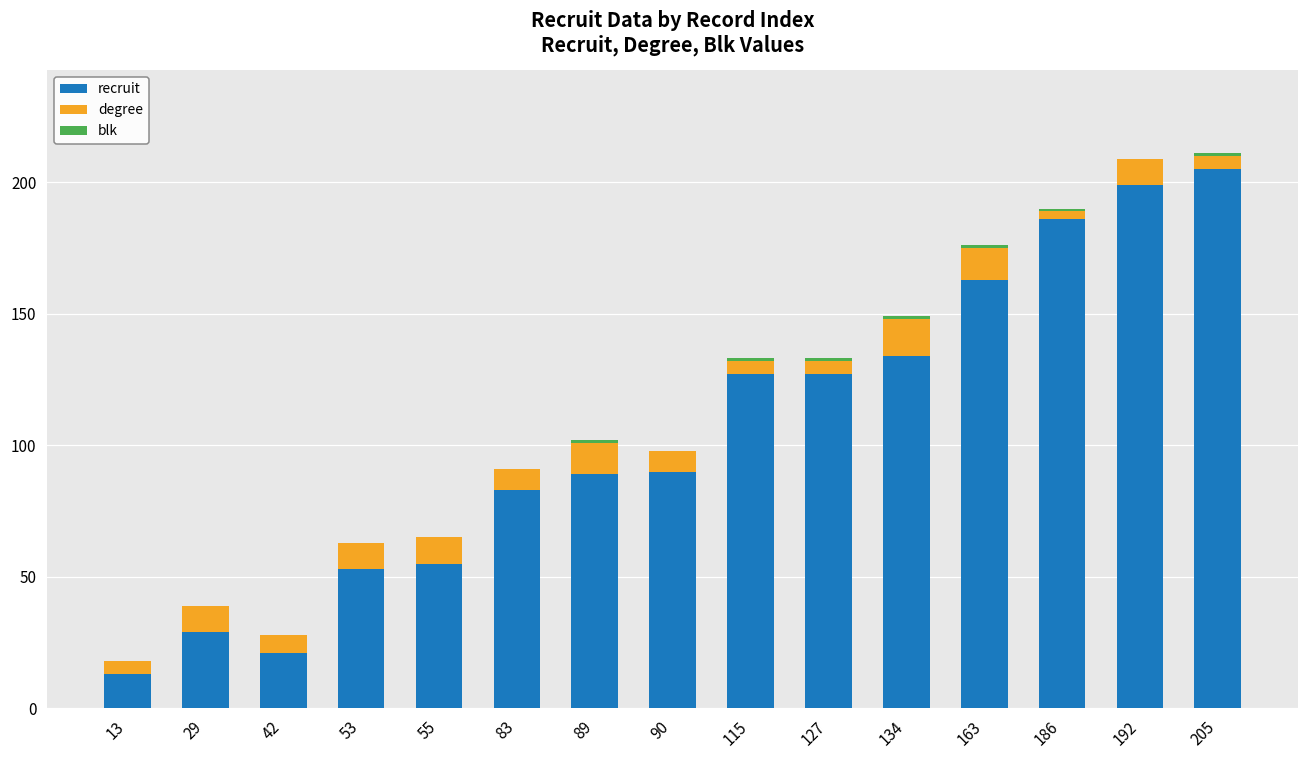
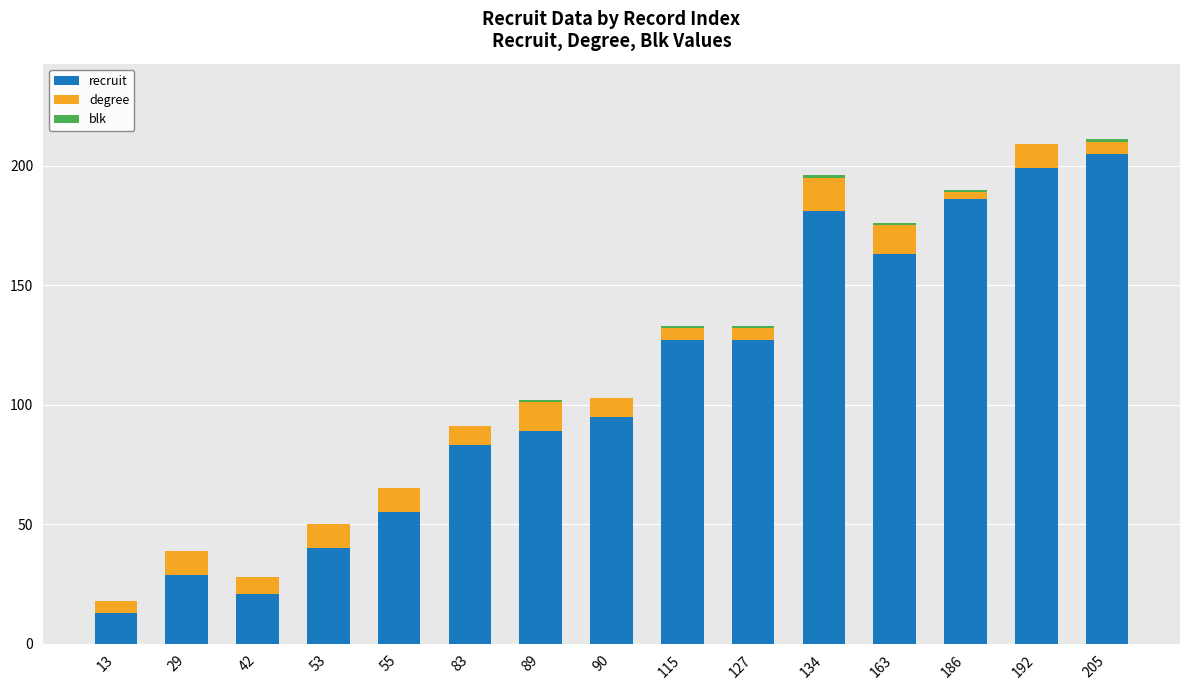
  {
    "recruit": {
      "13": 13,
      "29": 29,
      "42": 21,
-     "53": 53,
+     "53": 40,
      "55": 55,
      "83": 83,
      "89": 89,
-     "90": 90,
+     "90": 95,
      "115": 127,
      "127": 127,
-     "134": 134,
+     "134": 181,
      "163": 163,
      "186": 186,
      "192": 199,
      "205": 205
    },
    "degree": {
      "13": 5,
      "29": 10,
      "42": 7,
      "53": 10,
      "55": 10,
      "83": 8,
      "89": 12,
      "90": 8,
      "115": 5,
      "127": 5,
      "134": 14,
      "163": 12,
      "186": 3,
      "192": 10,
      "205": 5
    },
    "blk": {
      "13": 0,
      "29": 0,
      "42": 0,
      "53": 0,
      "55": 0,
      "83": 0,
      "90": 0,
      "192": 0
    }
  }
